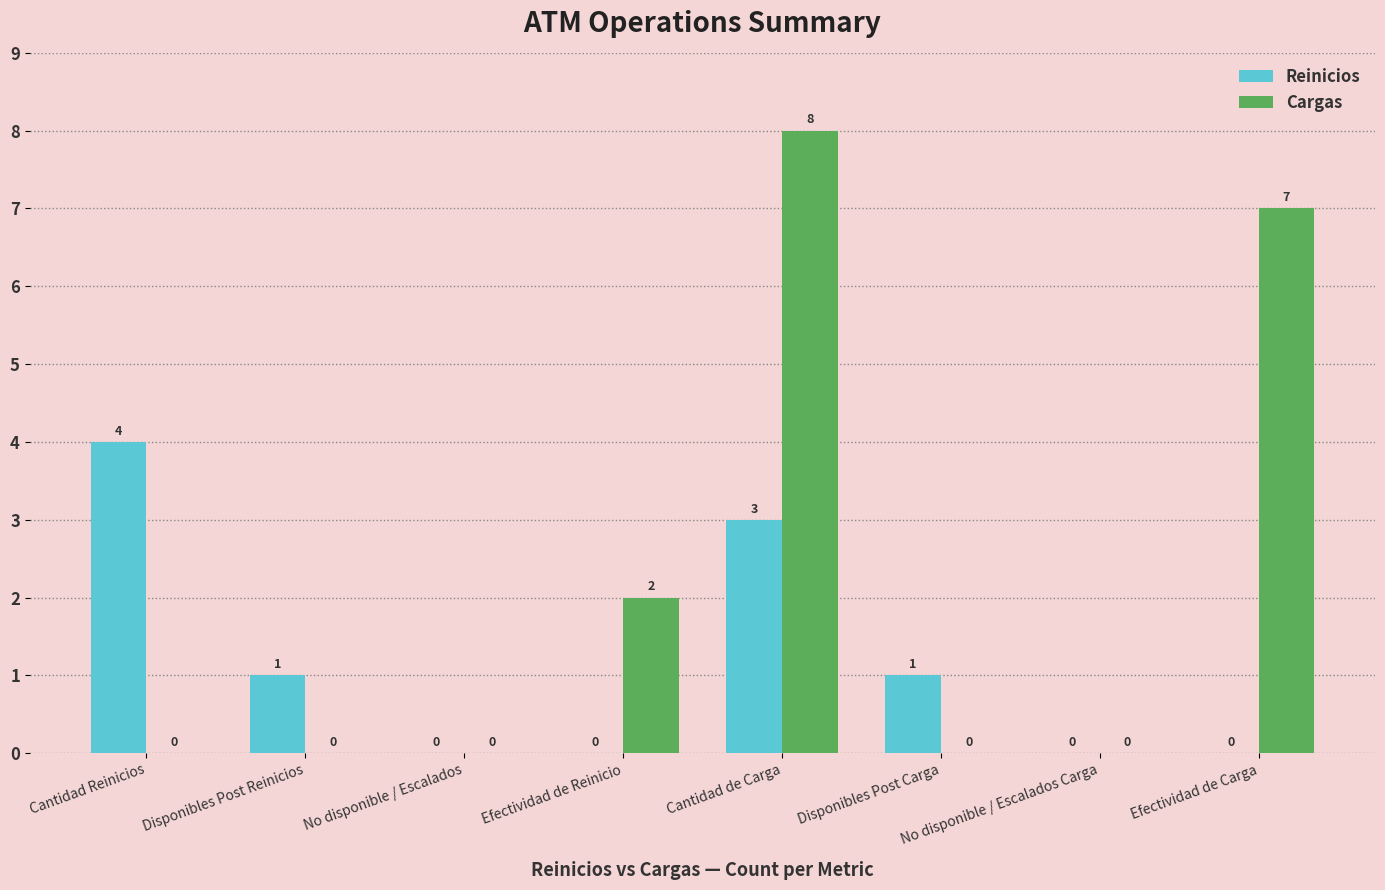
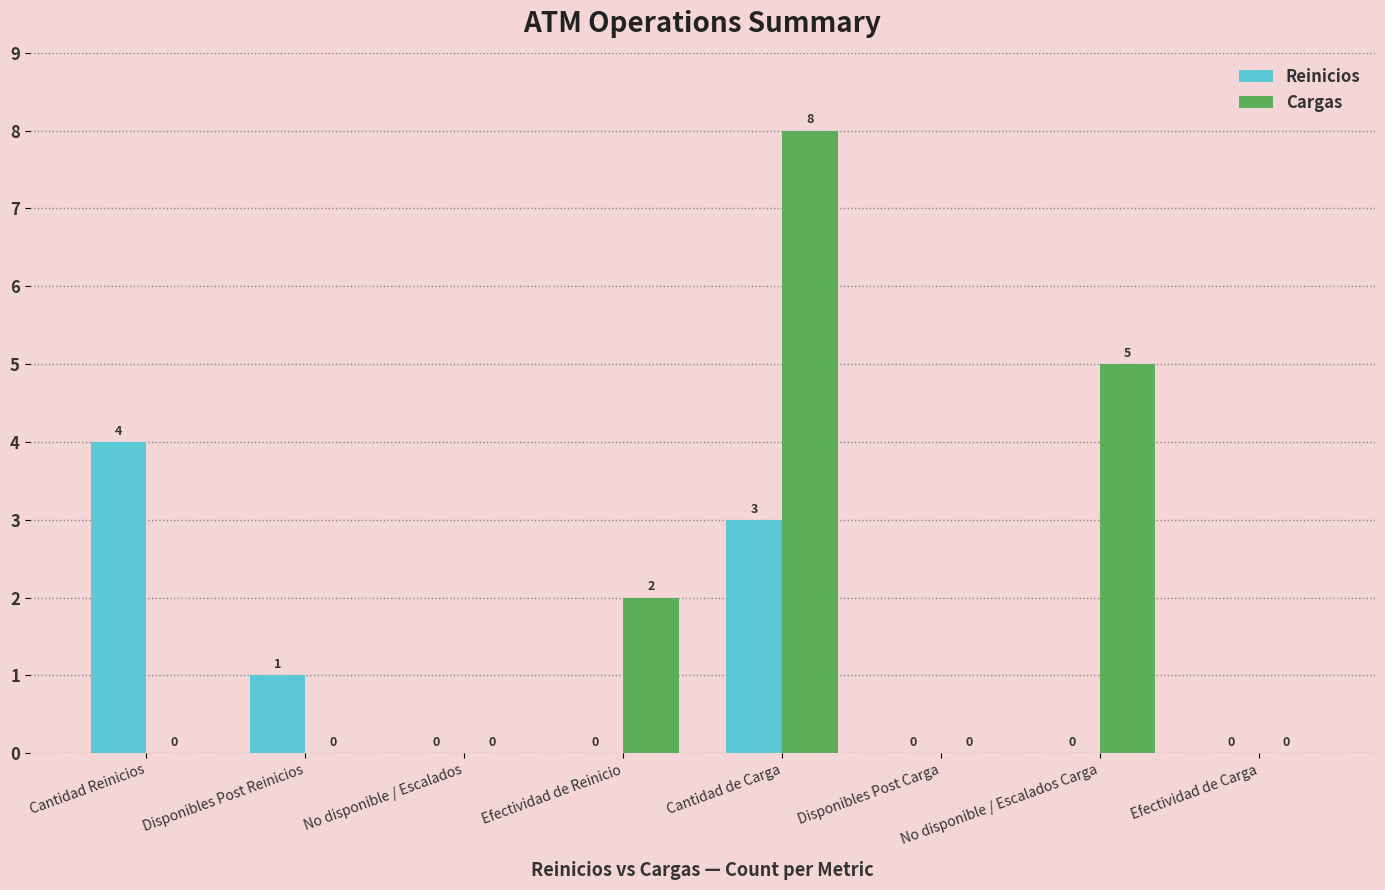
  {
    "Reinicios": {
      "Cantidad Reinicios": 4,
      "Disponibles Post Reinicios": 1,
      "No disponible / Escalados": 0,
      "Efectividad de Reinicio": 0,
      "Cantidad de Carga": 3,
-     "Disponibles Post Carga": 1,
+     "Disponibles Post Carga": 0,
      "No disponible / Escalados Carga": 0,
      "Efectividad de Carga": 0
    },
    "Cargas": {
      "Cantidad Reinicios": 0,
      "Disponibles Post Reinicios": 0,
      "No disponible / Escalados": 0,
      "Efectividad de Reinicio": 2,
      "Cantidad de Carga": 8,
      "Disponibles Post Carga": 0,
-     "No disponible / Escalados Carga": 0,
-     "Efectividad de Carga": 7
+     "No disponible / Escalados Carga": 5,
+     "Efectividad de Carga": 0
    }
  }
